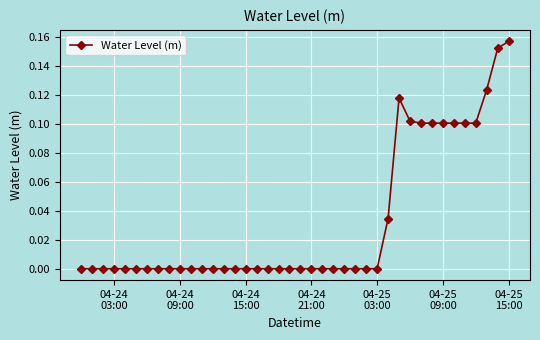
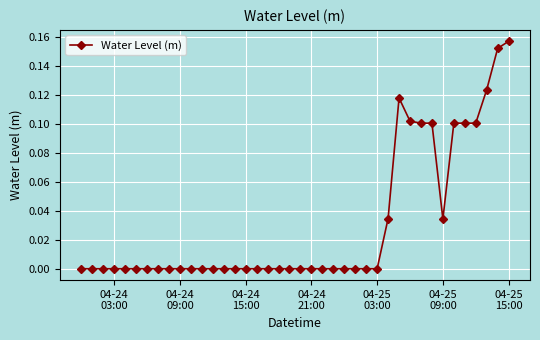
  {
    "04-24 03:00": 0.000,
    "04-24 09:00": 0.000,
    "04-24 15:00": 0.000,
    "04-24 21:00": 0.000,
    "04-25 03:00": 0.000,
-   "04-25 09:00": 0.101,
+   "04-25 09:00": 0.034,
    "04-25 15:00": 0.157
  }
